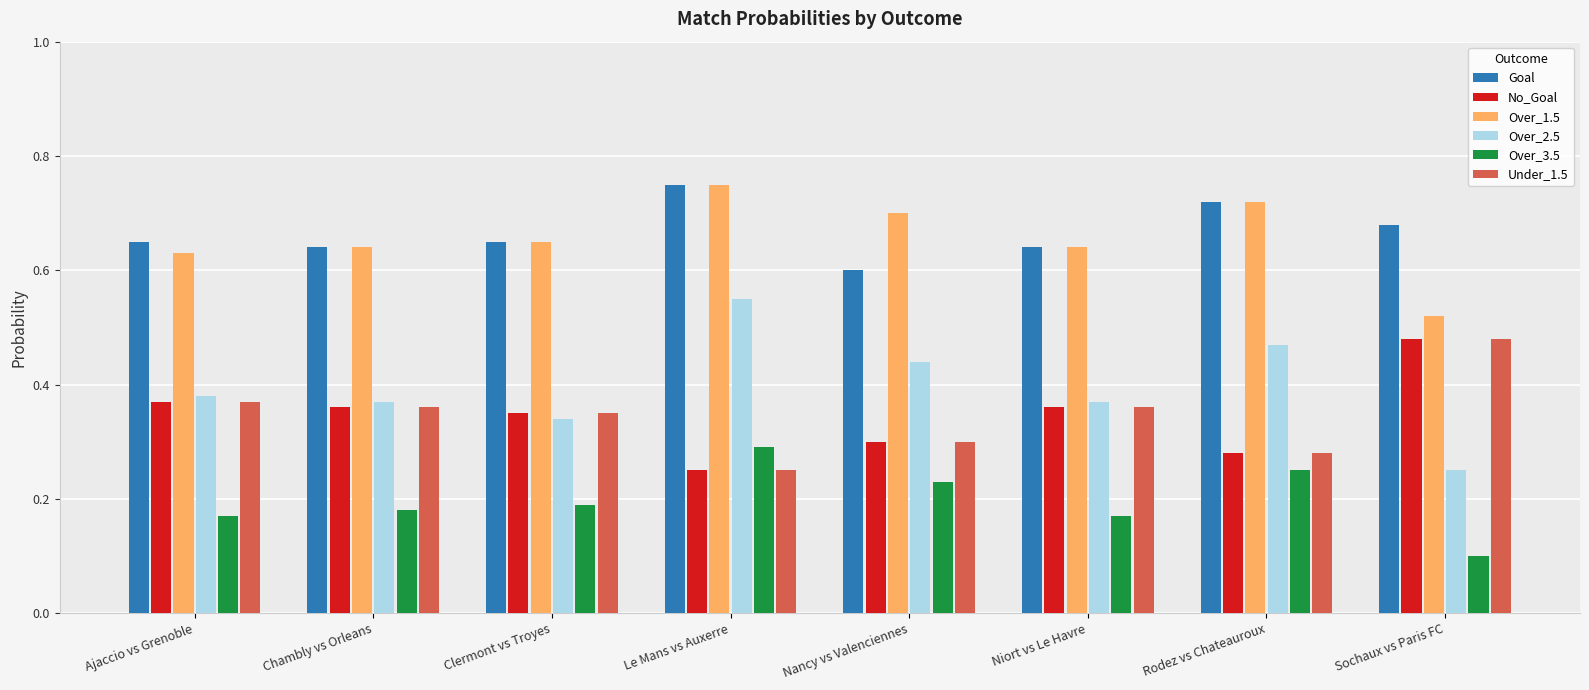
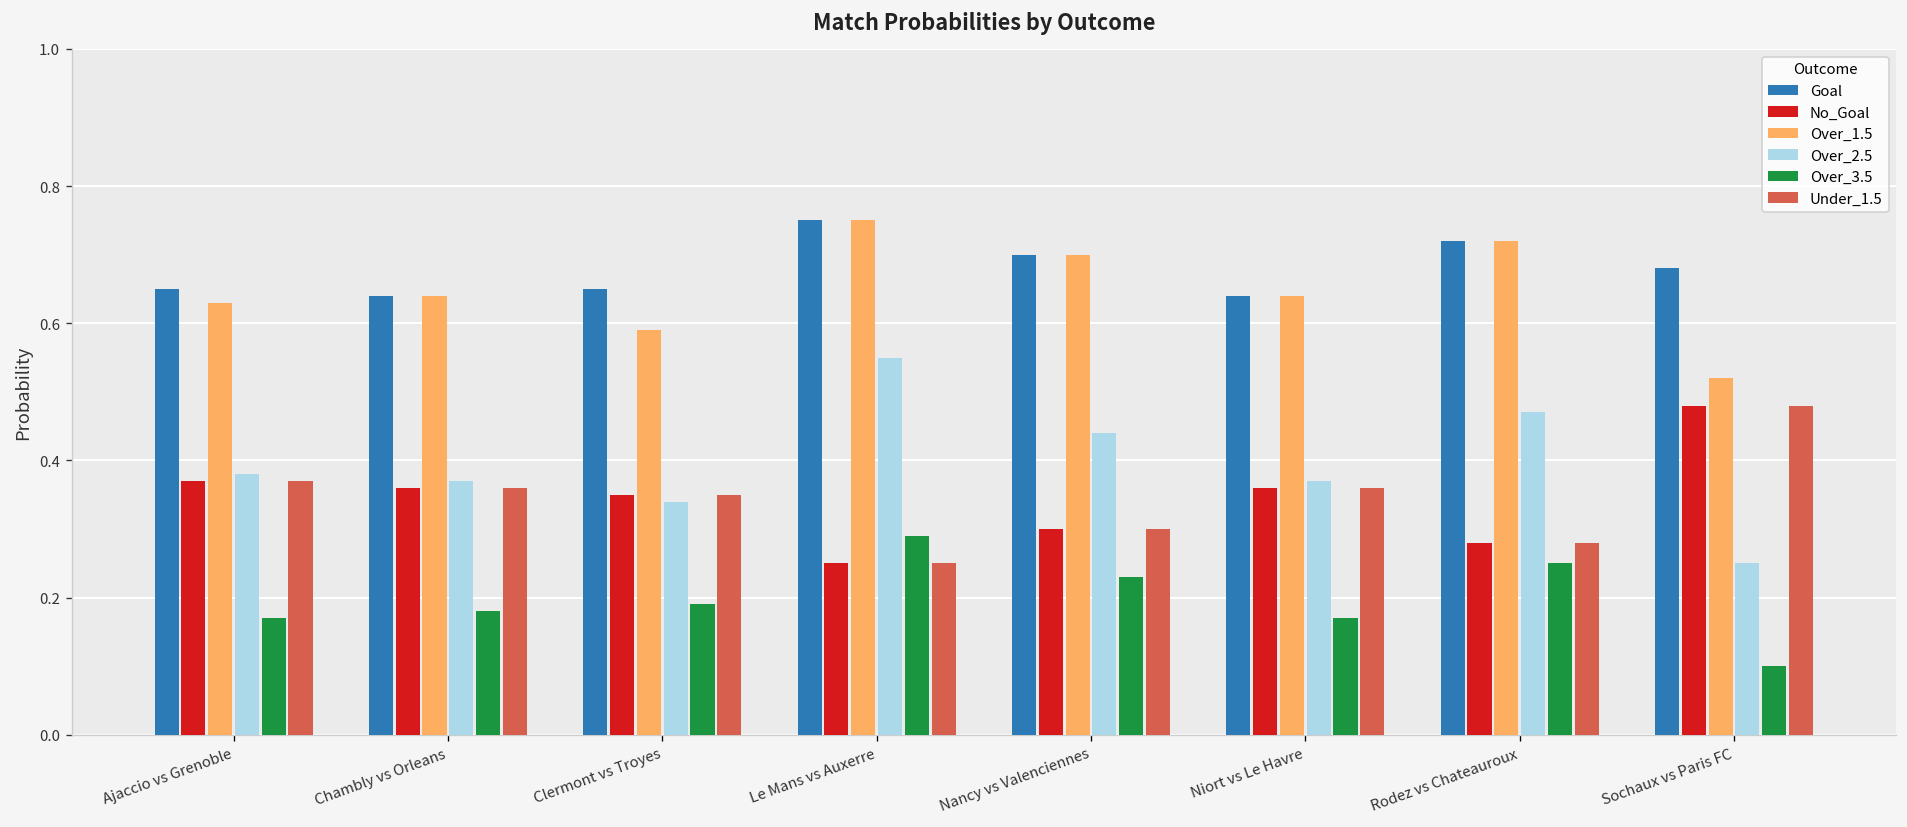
  {
    "Goal": {
      "Ajaccio vs Grenoble": 0.65,
      "Chambly vs Orleans": 0.64,
      "Clermont vs Troyes": 0.65,
      "Le Mans vs Auxerre": 0.75,
-     "Nancy vs Valenciennes": 0.6,
+     "Nancy vs Valenciennes": 0.7,
      "Niort vs Le Havre": 0.64,
      "Rodez vs Chateauroux": 0.72,
      "Sochaux vs Paris FC": 0.68
    },
    "No_Goal": {
      "Ajaccio vs Grenoble": 0.37,
      "Chambly vs Orleans": 0.36,
      "Clermont vs Troyes": 0.35,
      "Le Mans vs Auxerre": 0.25,
      "Nancy vs Valenciennes": 0.30,
      "Niort vs Le Havre": 0.36,
      "Rodez vs Chateauroux": 0.28,
      "Sochaux vs Paris FC": 0.48
    },
    "Over_1.5": {
      "Ajaccio vs Grenoble": 0.63,
      "Chambly vs Orleans": 0.64,
-     "Clermont vs Troyes": 0.65,
+     "Clermont vs Troyes": 0.59,
      "Le Mans vs Auxerre": 0.75,
      "Nancy vs Valenciennes": 0.70,
      "Niort vs Le Havre": 0.64,
      "Rodez vs Chateauroux": 0.72,
      "Sochaux vs Paris FC": 0.52
    },
    "Over_2.5": {
      "Ajaccio vs Grenoble": 0.38,
      "Chambly vs Orleans": 0.37,
      "Clermont vs Troyes": 0.34,
      "Le Mans vs Auxerre": 0.55,
      "Nancy vs Valenciennes": 0.44,
      "Niort vs Le Havre": 0.37,
      "Rodez vs Chateauroux": 0.47,
      "Sochaux vs Paris FC": 0.25
    },
    "Over_3.5": {
      "Ajaccio vs Grenoble": 0.17,
      "Chambly vs Orleans": 0.18,
      "Clermont vs Troyes": 0.19,
      "Le Mans vs Auxerre": 0.29,
      "Nancy vs Valenciennes": 0.23,
      "Niort vs Le Havre": 0.17,
      "Rodez vs Chateauroux": 0.25,
      "Sochaux vs Paris FC": 0.10
    },
    "Under_1.5": {
      "Ajaccio vs Grenoble": 0.37,
      "Chambly vs Orleans": 0.36,
      "Clermont vs Troyes": 0.35,
      "Le Mans vs Auxerre": 0.25,
      "Nancy vs Valenciennes": 0.30,
      "Niort vs Le Havre": 0.36,
      "Rodez vs Chateauroux": 0.28,
      "Sochaux vs Paris FC": 0.48
    }
  }
